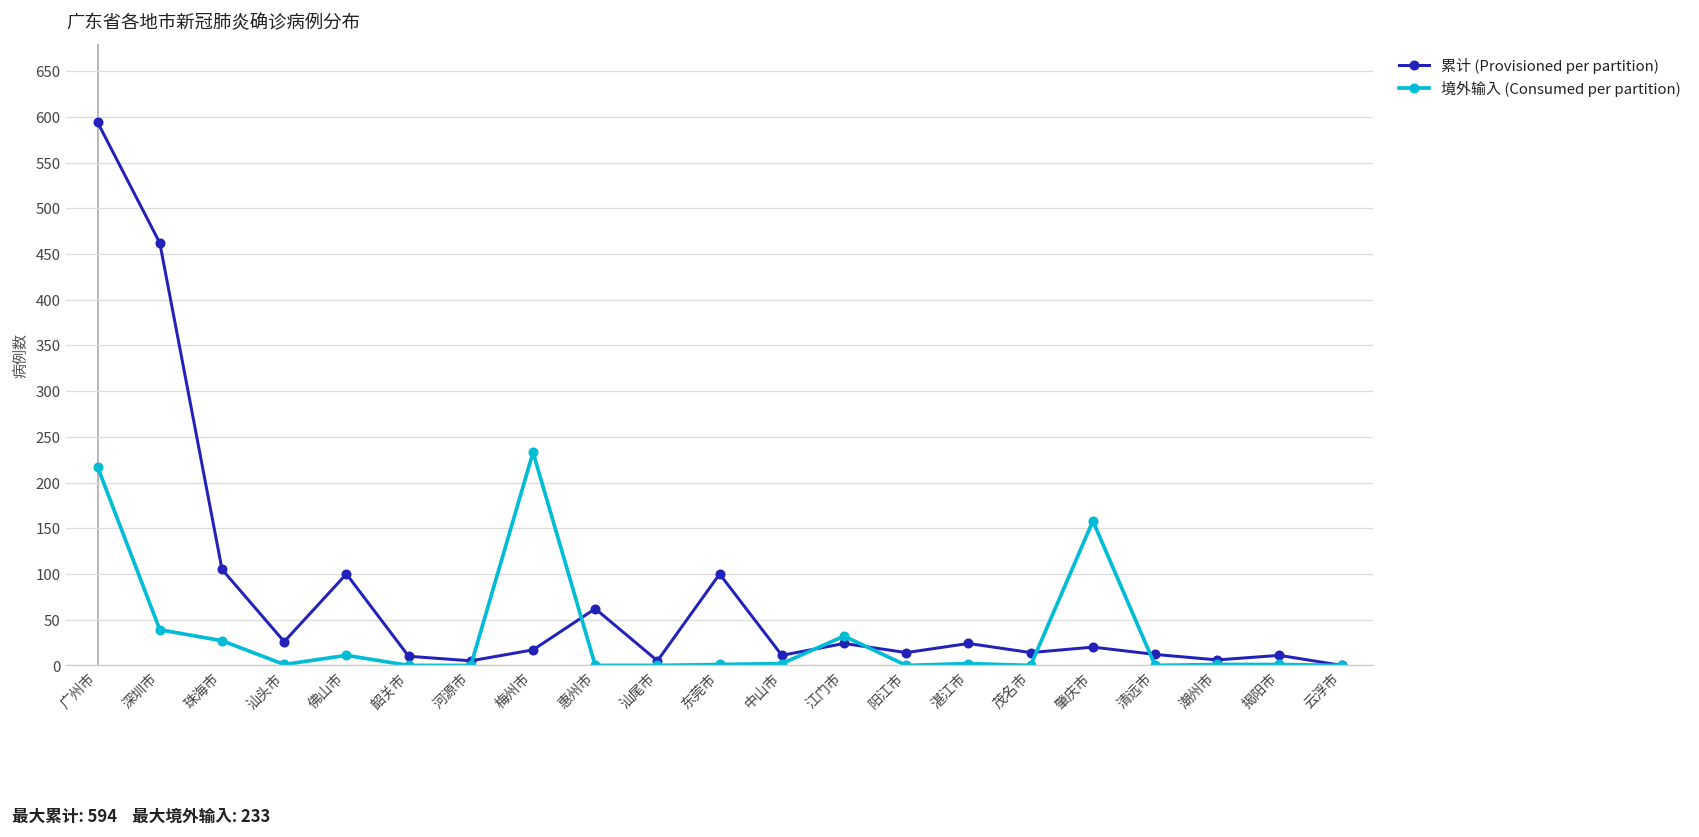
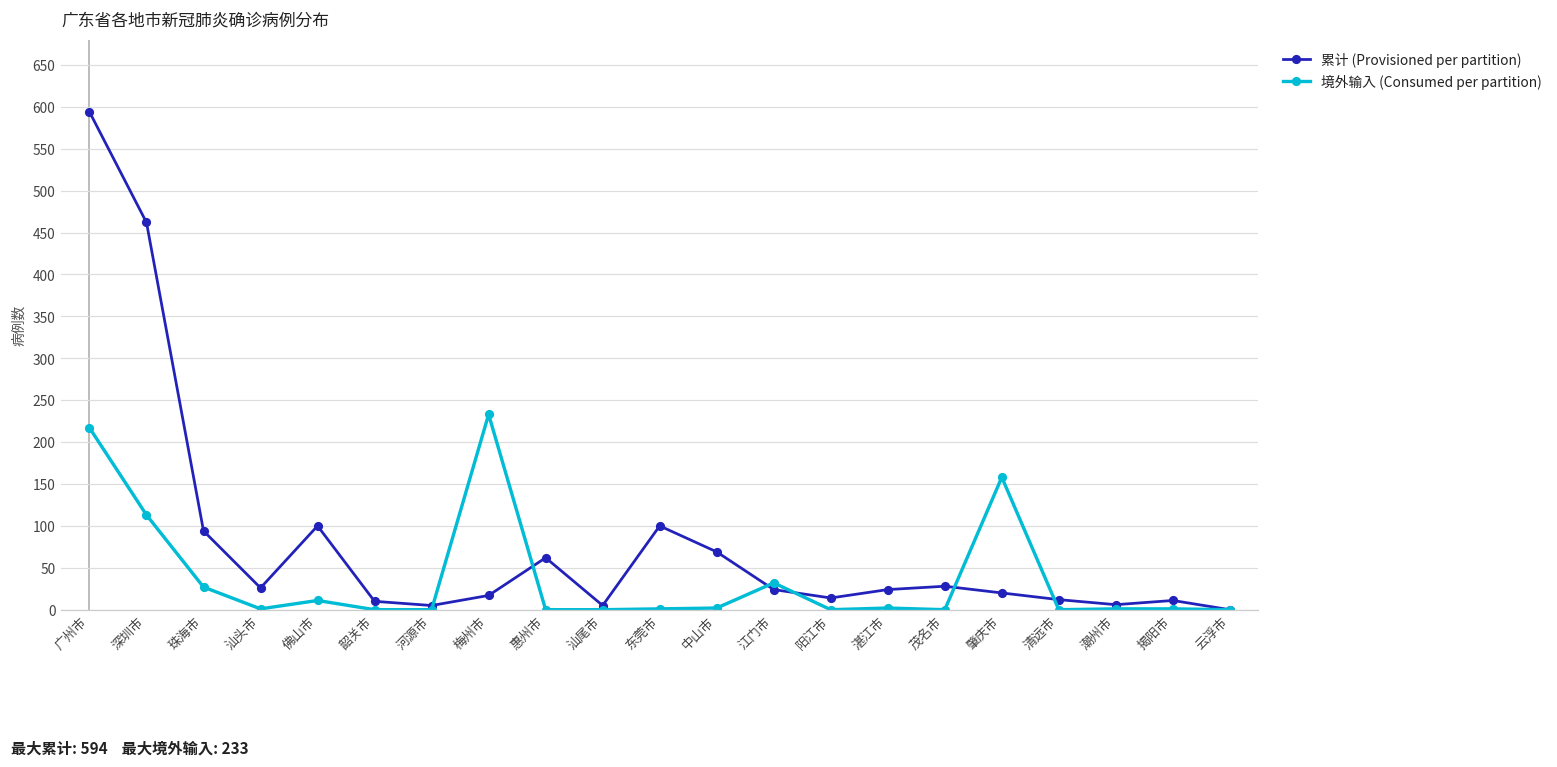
  {
    "累计 (Provisioned per partition)": {
      "广州市": 590,
      "深圳市": 460,
-     "珠海市": 110,
+     "珠海市": 90,
      "汕头市": 30,
      "佛山市": 100,
      "韶关市": 10,
      "河源市": 10,
      "梅州市": 20,
      "惠州市": 60,
      "汕尾市": 10,
      "东莞市": 100,
-     "中山市": 10,
+     "中山市": 70,
      "江门市": 20,
      "阳江市": 10,
      "湛江市": 20,
-     "茂名市": 10,
+     "茂名市": 30,
      "肇庆市": 20,
      "清远市": 10,
      "潮州市": 10,
      "揭阳市": 10
    },
    "境外输入 (Consumed per partition)": {
      "广州市": 220,
-     "深圳市": 40,
+     "深圳市": 110,
      "珠海市": 30,
      "汕头市": 0,
      "佛山市": 10,
      "韶关市": 0,
      "河源市": 0,
      "梅州市": 230,
      "惠州市": 0,
      "汕尾市": 0,
      "东莞市": 0,
      "中山市": 0,
      "江门市": 30,
      "阳江市": 0,
      "湛江市": 0,
      "茂名市": 0,
      "肇庆市": 160,
      "清远市": 0,
      "潮州市": 0,
      "揭阳市": 0
    }
  }
